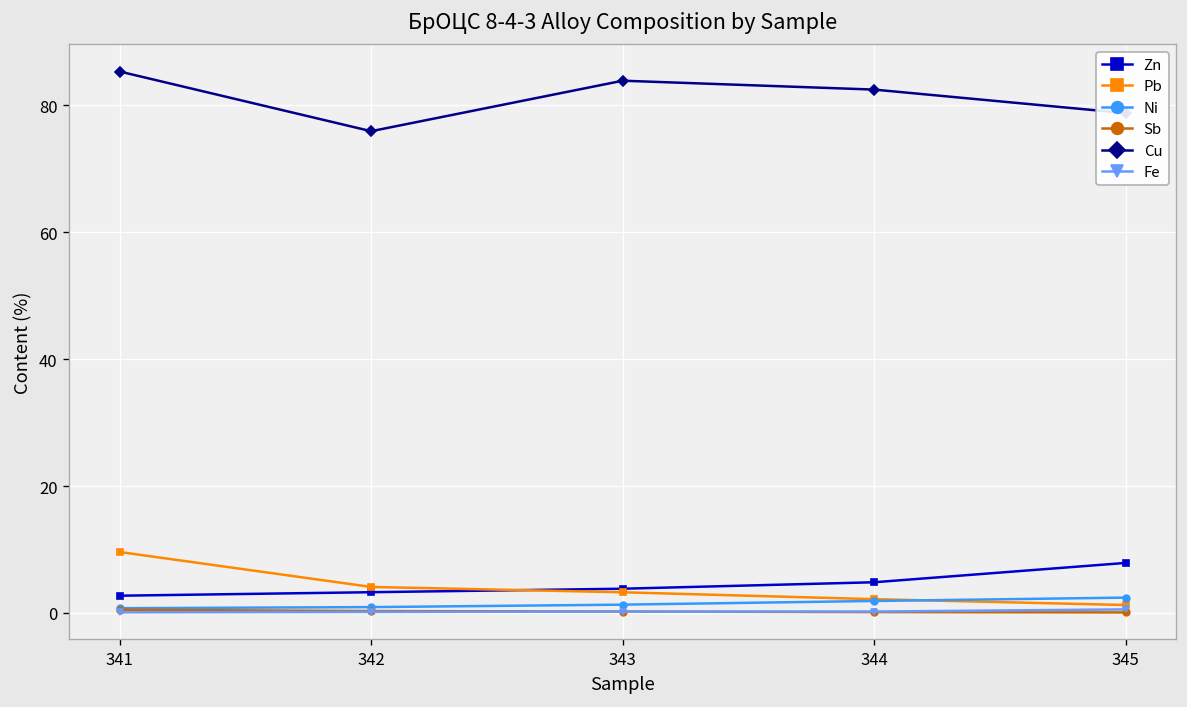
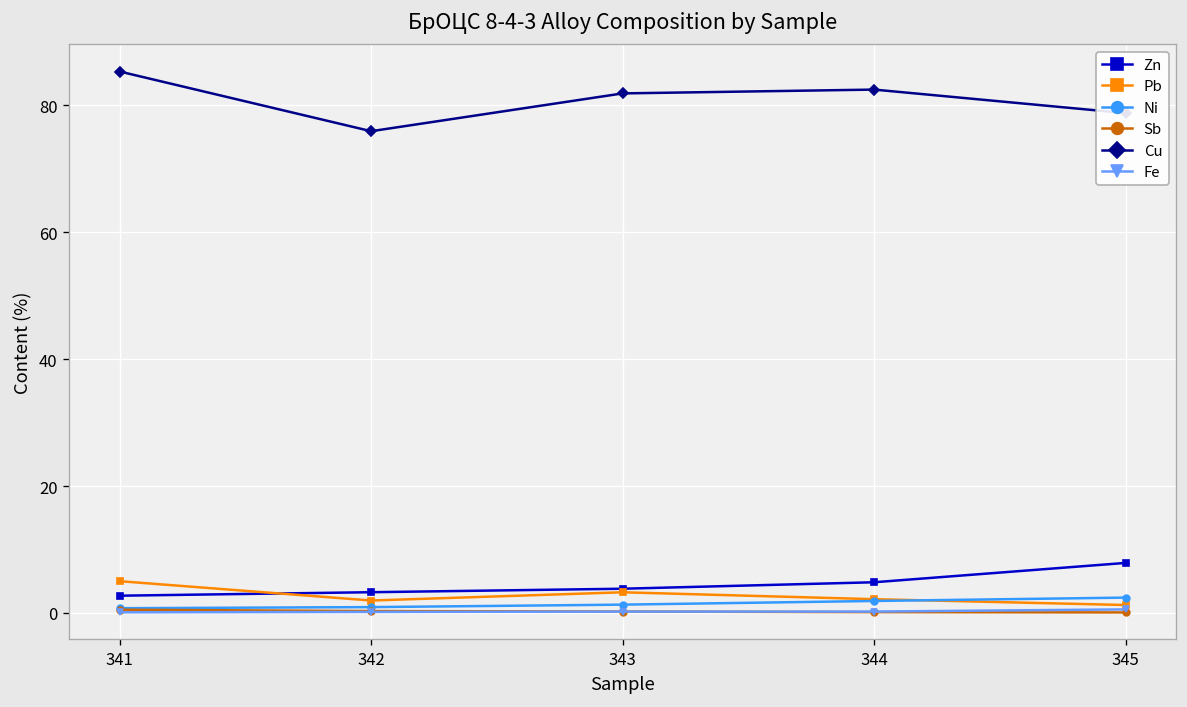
  {
    "Zn": {
      "341": 3,
      "342": 3,
      "343": 4,
      "344": 5,
      "345": 8
    },
    "Pb": {
-     "341": 10,
-     "342": 4,
+     "341": 5,
+     "342": 2,
      "343": 3,
      "345": 1
    },
    "Cu": {
      "341": 85,
      "342": 76,
-     "343": 84,
+     "343": 82,
      "344": 83
    }
  }
